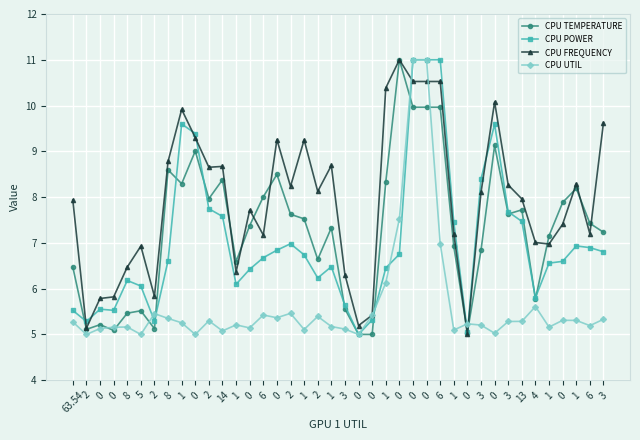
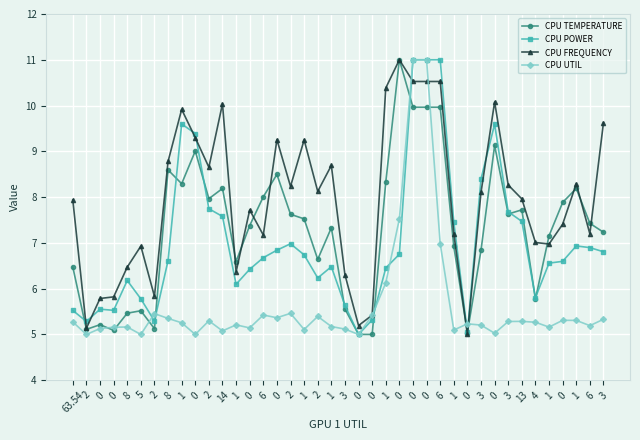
  {
    "CPU TEMPERATURE": {
      "63.54": 6.5,
      "5": 5.5,
-     "14": 8.4,
+     "14": 8.2,
      "13": 7.7
    },
    "CPU POWER": {
      "63.54": 5.5,
-     "5": 6.1,
+     "5": 5.8,
      "14": 7.6,
      "13": 7.5
    },
    "CPU FREQUENCY": {
      "63.54": 7.9,
      "5": 6.9,
-     "14": 8.7,
+     "14": 10.0,
      "13": 8.0,
      "4": 7.0
    },
    "CPU UTIL": {
      "63.54": 5.3,
      "5": 5.0,
      "14": 5.1,
      "13": 5.3,
-     "4": 5.6
+     "4": 5.3
    }
  }
